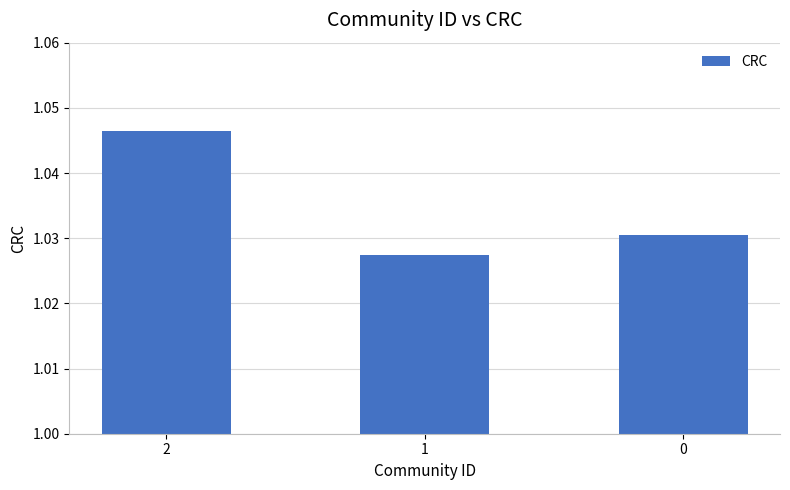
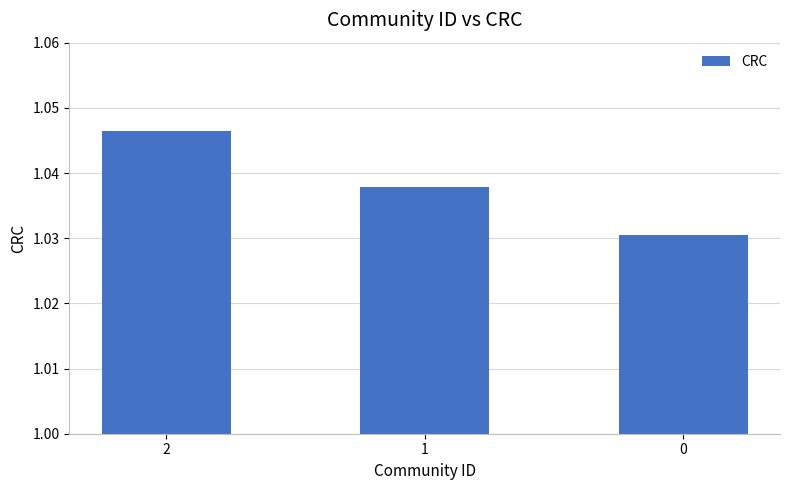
  {
    "2": 1.046,
-   "1": 1.027,
+   "1": 1.038,
    "0": 1.031
  }
